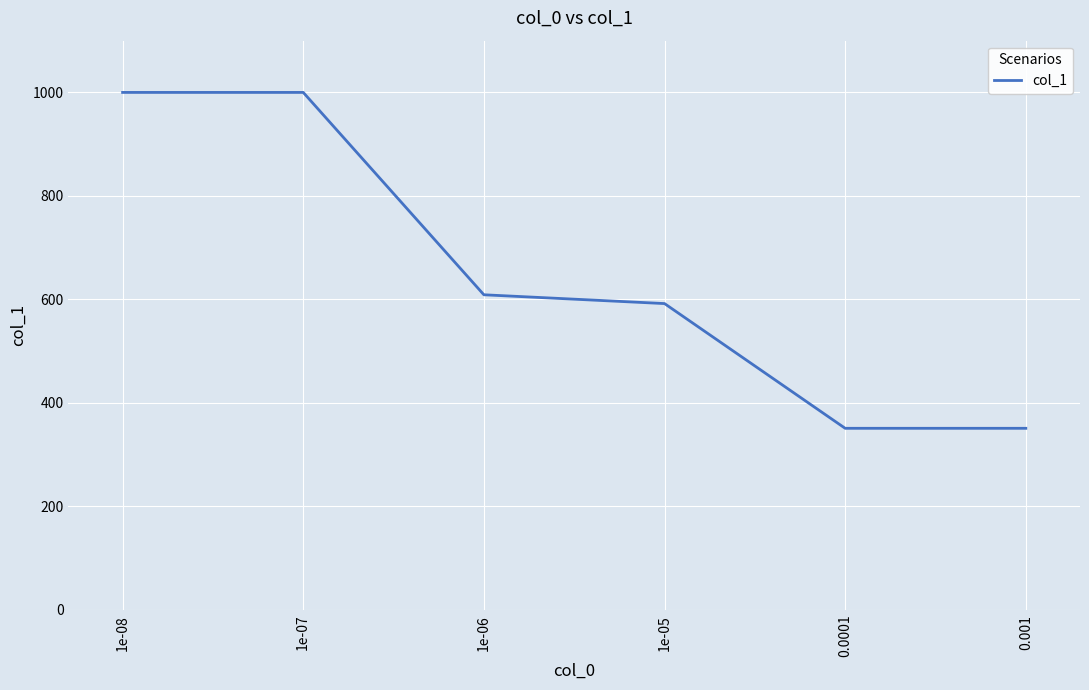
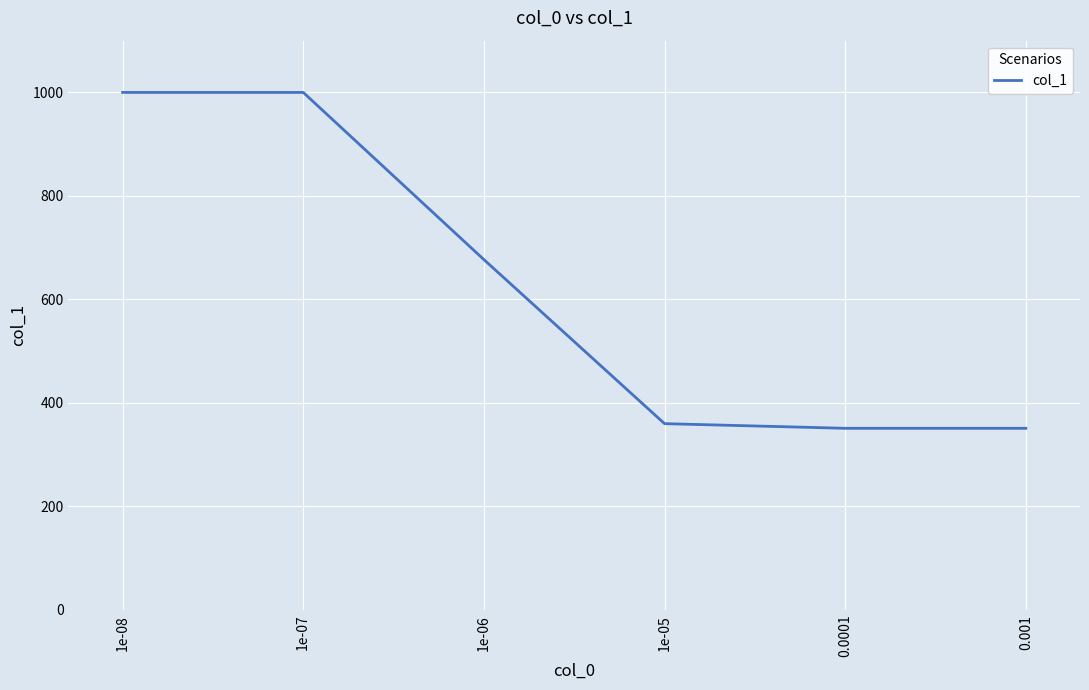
  {
    "1e-08": 1000,
    "1e-07": 1000,
-   "1e-06": 610,
-   "1e-05": 590,
+   "1e-06": 680,
+   "1e-05": 360,
    "0.0001": 350,
    "0.001": 350
  }
